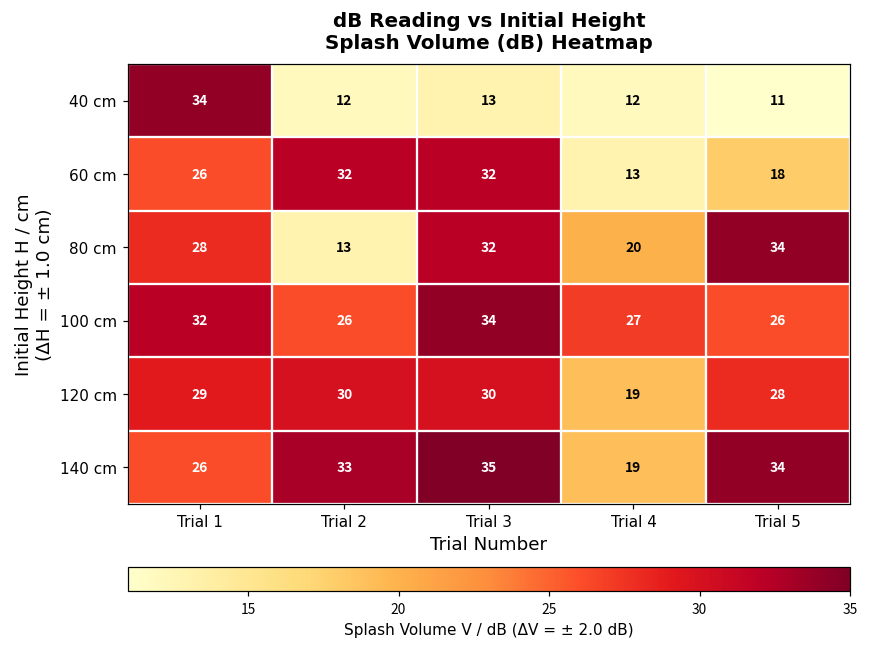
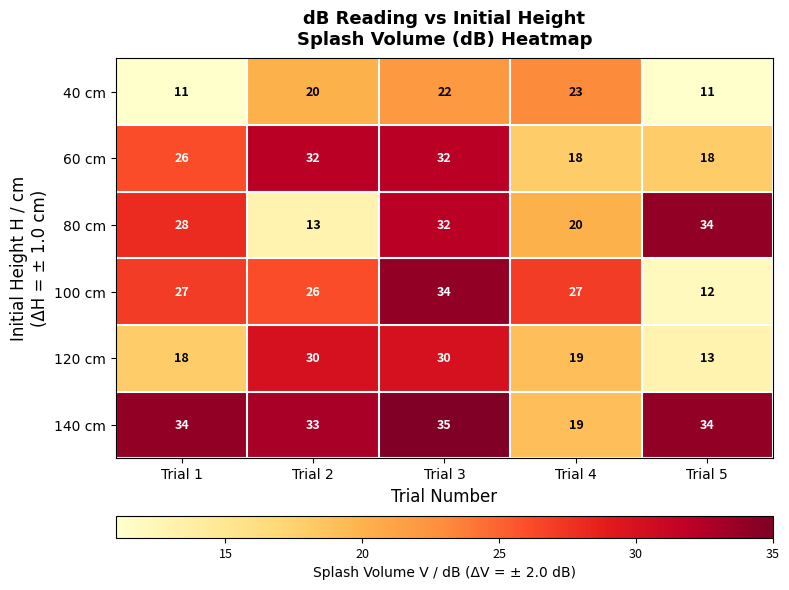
  {
    "40 cm": {
-     "Trial 1": 34,
-     "Trial 2": 12,
-     "Trial 3": 13,
-     "Trial 4": 12,
+     "Trial 1": 11,
+     "Trial 2": 20,
+     "Trial 3": 22,
+     "Trial 4": 23,
      "Trial 5": 11
    },
    "60 cm": {
      "Trial 1": 26,
      "Trial 2": 32,
      "Trial 3": 32,
-     "Trial 4": 13,
+     "Trial 4": 18,
      "Trial 5": 18
    },
    "80 cm": {
      "Trial 1": 28,
      "Trial 2": 13,
      "Trial 3": 32,
      "Trial 4": 20,
      "Trial 5": 34
    },
    "100 cm": {
-     "Trial 1": 32,
+     "Trial 1": 27,
      "Trial 2": 26,
      "Trial 3": 34,
      "Trial 4": 27,
-     "Trial 5": 26
+     "Trial 5": 12
    },
    "120 cm": {
-     "Trial 1": 29,
+     "Trial 1": 18,
      "Trial 2": 30,
      "Trial 3": 30,
      "Trial 4": 19,
-     "Trial 5": 28
+     "Trial 5": 13
    },
    "140 cm": {
-     "Trial 1": 26,
+     "Trial 1": 34,
      "Trial 2": 33,
      "Trial 3": 35,
      "Trial 4": 19,
      "Trial 5": 34
    }
  }
